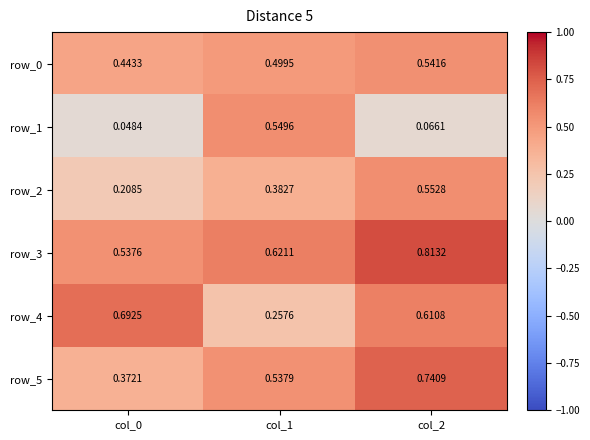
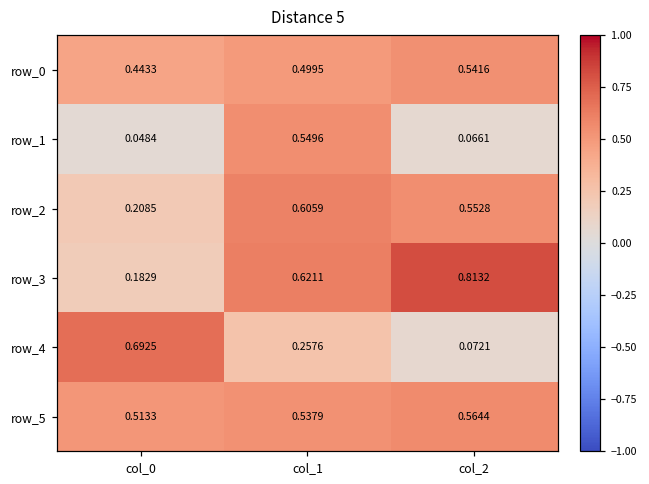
  {
    "row_0": {
      "col_0": 0.4433,
      "col_1": 0.4995,
      "col_2": 0.5416
    },
    "row_1": {
      "col_0": 0.0484,
      "col_1": 0.5496,
      "col_2": 0.0661
    },
    "row_2": {
      "col_0": 0.2085,
-     "col_1": 0.3827,
+     "col_1": 0.6059,
      "col_2": 0.5528
    },
    "row_3": {
-     "col_0": 0.5376,
+     "col_0": 0.1829,
      "col_1": 0.6211,
      "col_2": 0.8132
    },
    "row_4": {
      "col_0": 0.6925,
      "col_1": 0.2576,
-     "col_2": 0.6108
+     "col_2": 0.0721
    },
    "row_5": {
-     "col_0": 0.3721,
+     "col_0": 0.5133,
      "col_1": 0.5379,
-     "col_2": 0.7409
+     "col_2": 0.5644
    }
  }
